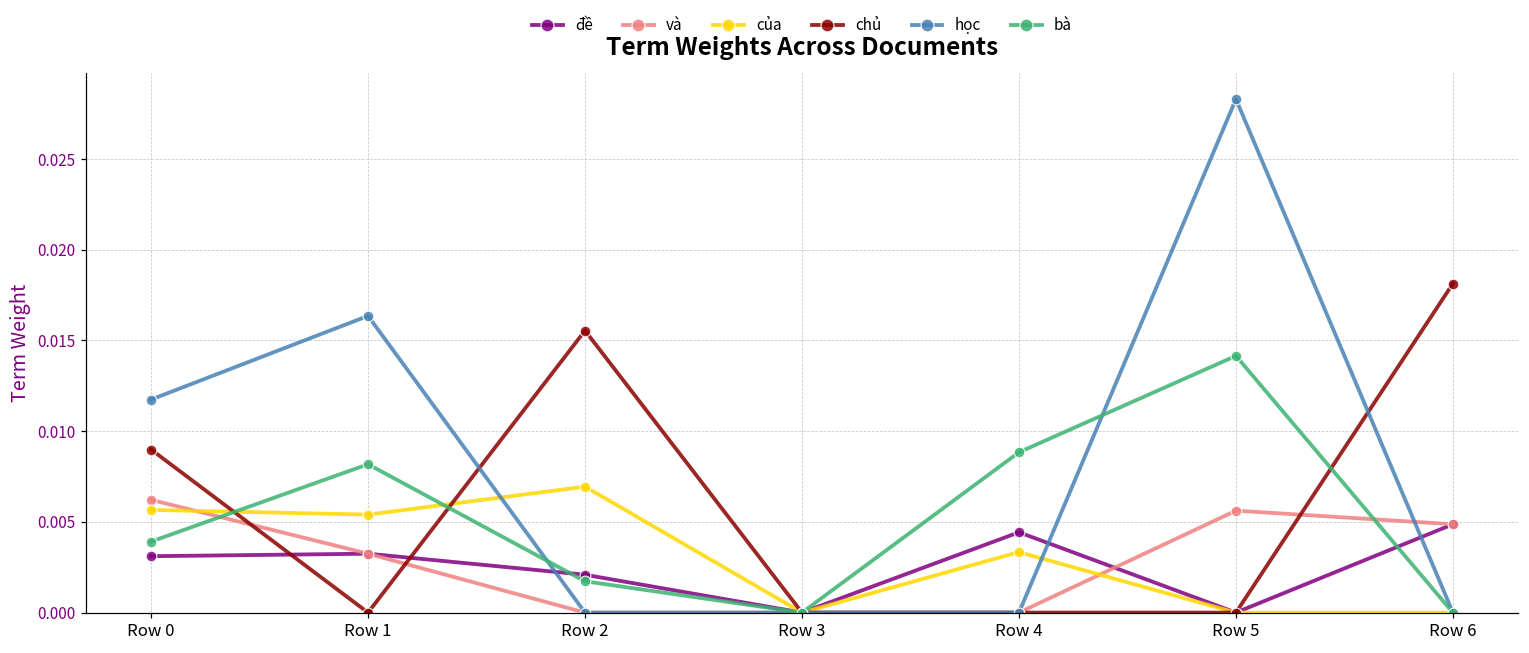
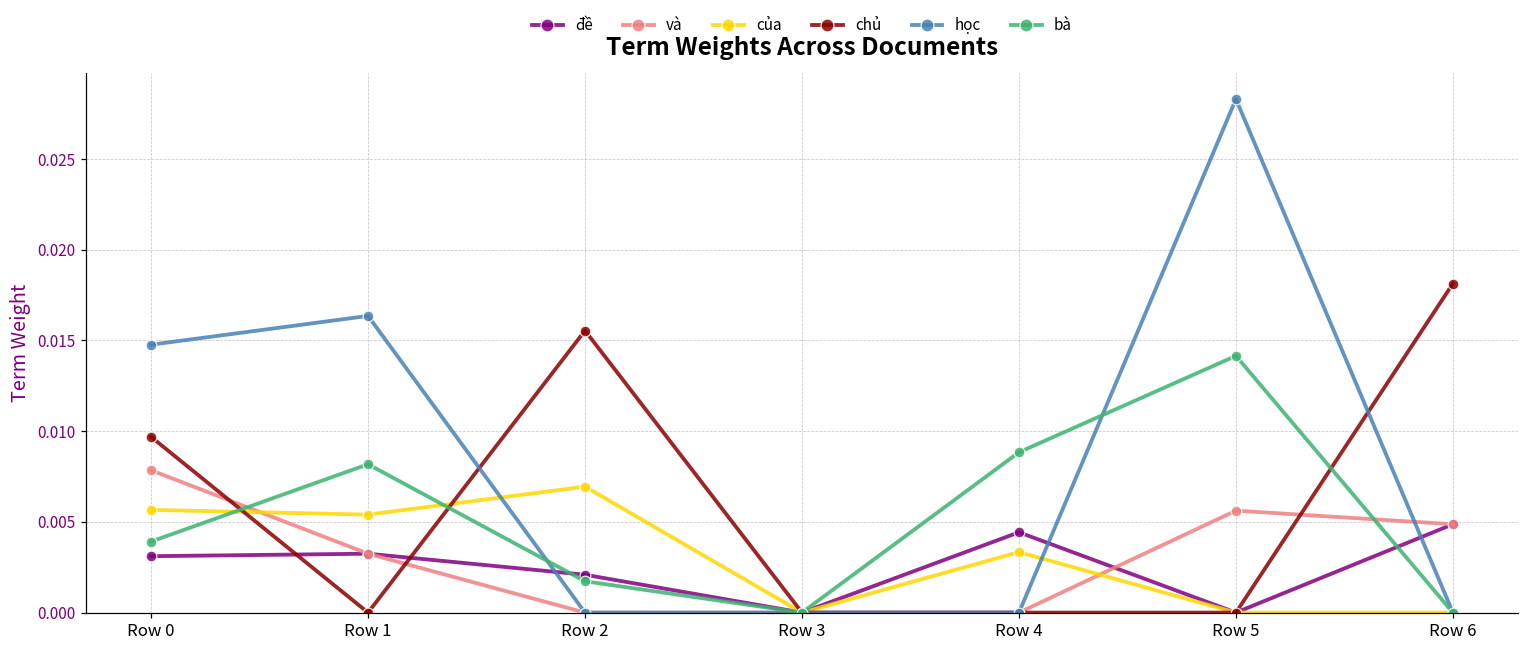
  {
    "đề": {
      "Row 0": 0.0031,
      "Row 2": 0.0021,
      "Row 4": 0.0044
    },
    "và": {
-     "Row 0": 0.0062,
+     "Row 0": 0.0078,
      "Row 5": 0.0056
    },
    "của": {
      "Row 0": 0.0057,
      "Row 1": 0.0054,
      "Row 2": 0.0069,
      "Row 4": 0.0033
    },
    "chủ": {
-     "Row 0": 0.0090,
+     "Row 0": 0.0097,
      "Row 1": 0.0000,
      "Row 2": 0.0155,
      "Row 6": 0.0181
    },
    "học": {
-     "Row 0": 0.0117,
+     "Row 0": 0.0148,
      "Row 1": 0.0164,
      "Row 5": 0.0283
    },
    "bà": {
      "Row 0": 0.0039,
      "Row 1": 0.0082,
      "Row 2": 0.0017,
      "Row 4": 0.0088,
      "Row 5": 0.0142
    }
  }
